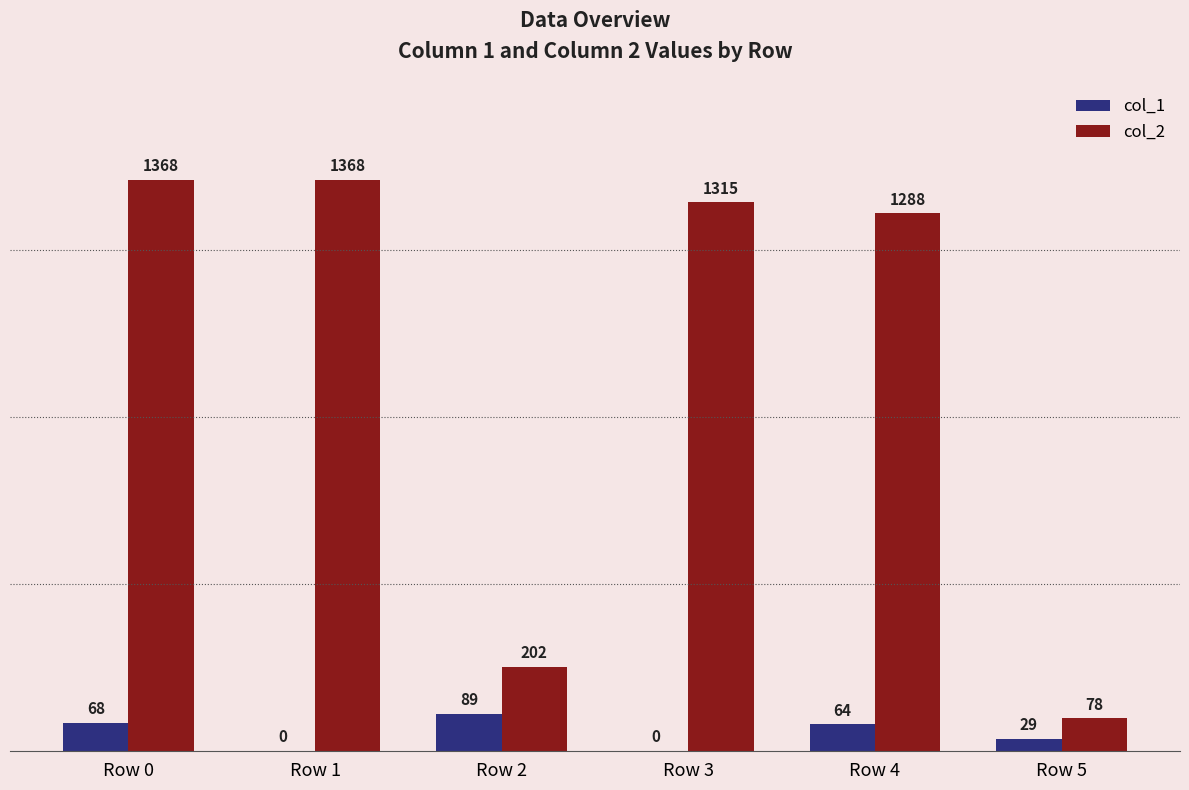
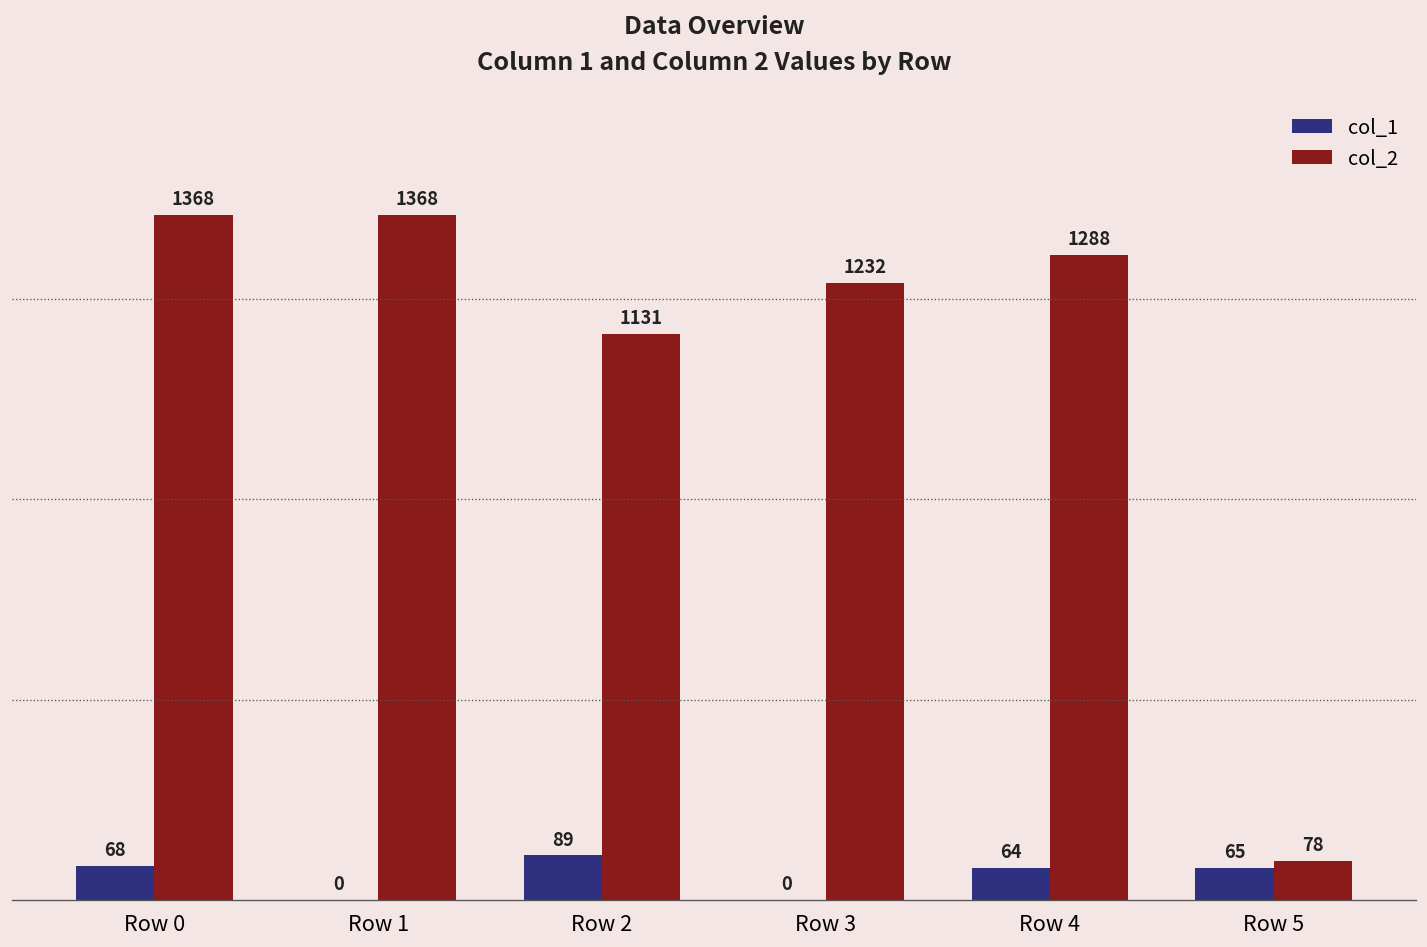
  {
    "col_1": {
      "Row 0": 68,
      "Row 1": 0,
      "Row 2": 89,
      "Row 3": 0,
      "Row 4": 64,
-     "Row 5": 29
+     "Row 5": 65
    },
    "col_2": {
      "Row 0": 1368,
      "Row 1": 1368,
-     "Row 2": 202,
-     "Row 3": 1315,
+     "Row 2": 1131,
+     "Row 3": 1232,
      "Row 4": 1288,
      "Row 5": 78
    }
  }
